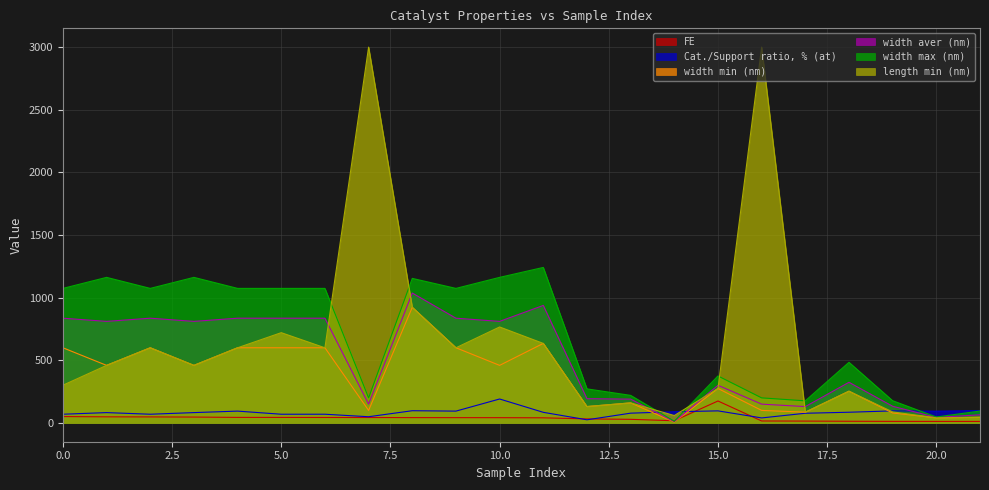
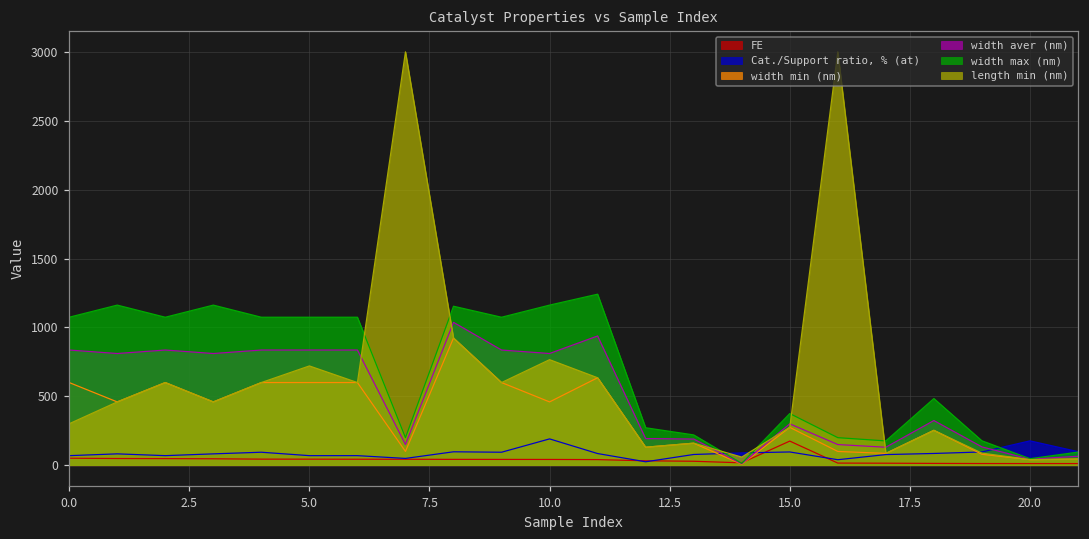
  {
    "FE": {
      "5.0": 40,
      "10.0": 40,
      "15.0": 180,
      "20.0": 10
    },
    "Cat./Support ratio, % (at)": {
      "5.0": 70,
      "10.0": 190,
      "15.0": 100,
-     "20.0": 90
+     "20.0": 180
    },
    "width min (nm)": {
      "0.0": 600,
      "5.0": 600,
      "10.0": 460
    },
    "width aver (nm)": {
      "0.0": 840,
      "5.0": 840,
      "10.0": 810,
      "15.0": 300
    },
    "width max (nm)": {
      "0.0": 1070,
      "5.0": 1070,
      "10.0": 1160,
      "15.0": 380
    },
    "length min (nm)": {
      "0.0": 300,
      "5.0": 720,
      "10.0": 770
    }
  }
